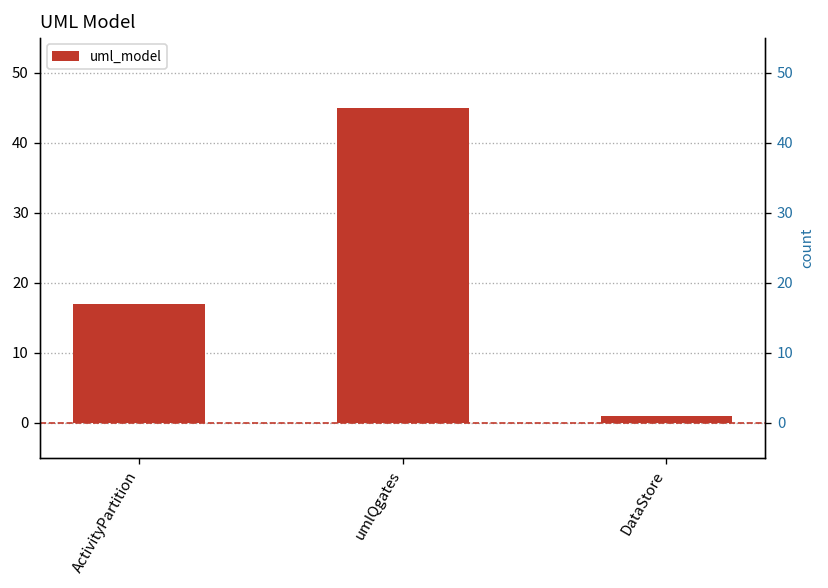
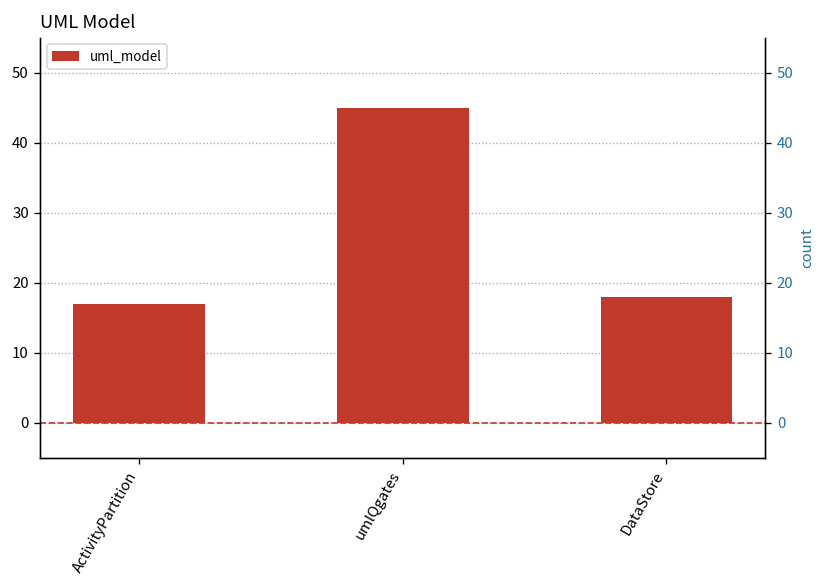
  {
    "ActivityPartition": 17,
    "umlQgates": 45,
-   "DataStore": 1
+   "DataStore": 18
  }
